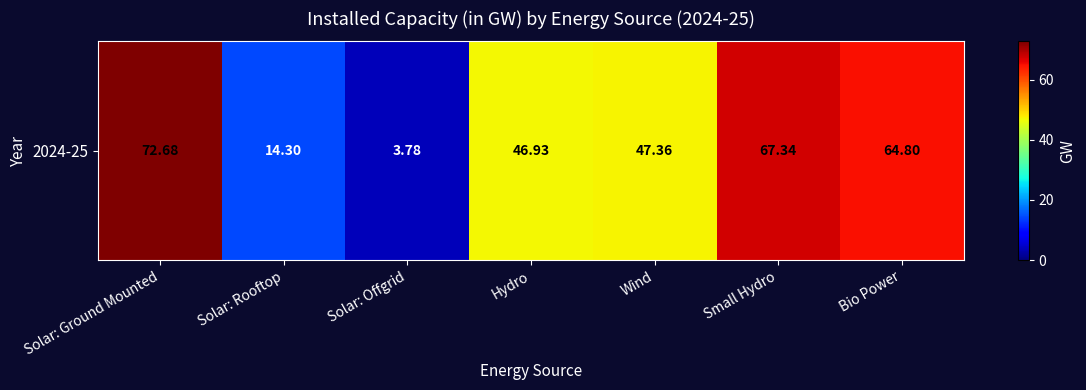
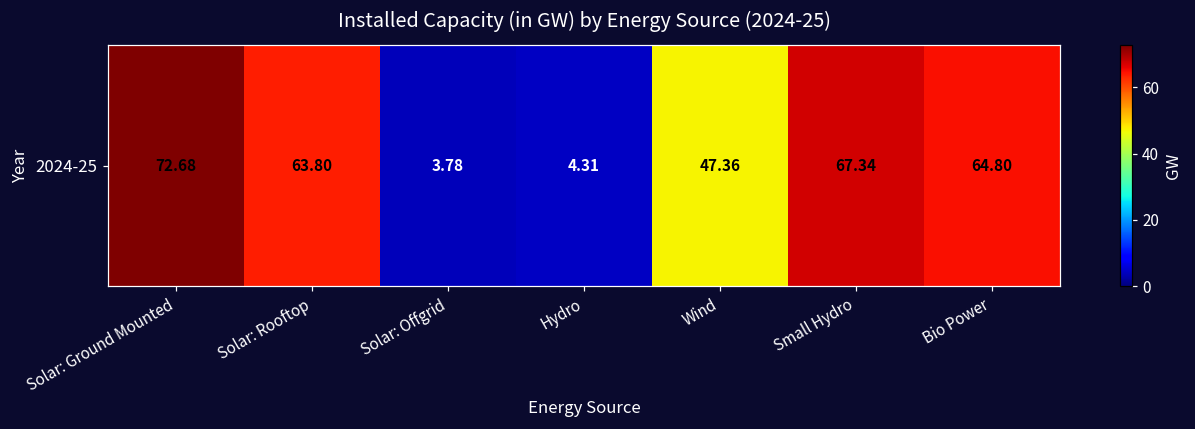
  {
    "2024-25": {
      "Solar: Ground Mounted": 72.68,
-     "Solar: Rooftop": 14.30,
+     "Solar: Rooftop": 63.80,
      "Solar: Offgrid": 3.78,
-     "Hydro": 46.93,
+     "Hydro": 4.31,
      "Wind": 47.36,
      "Small Hydro": 67.34,
      "Bio Power": 64.80
    }
  }
